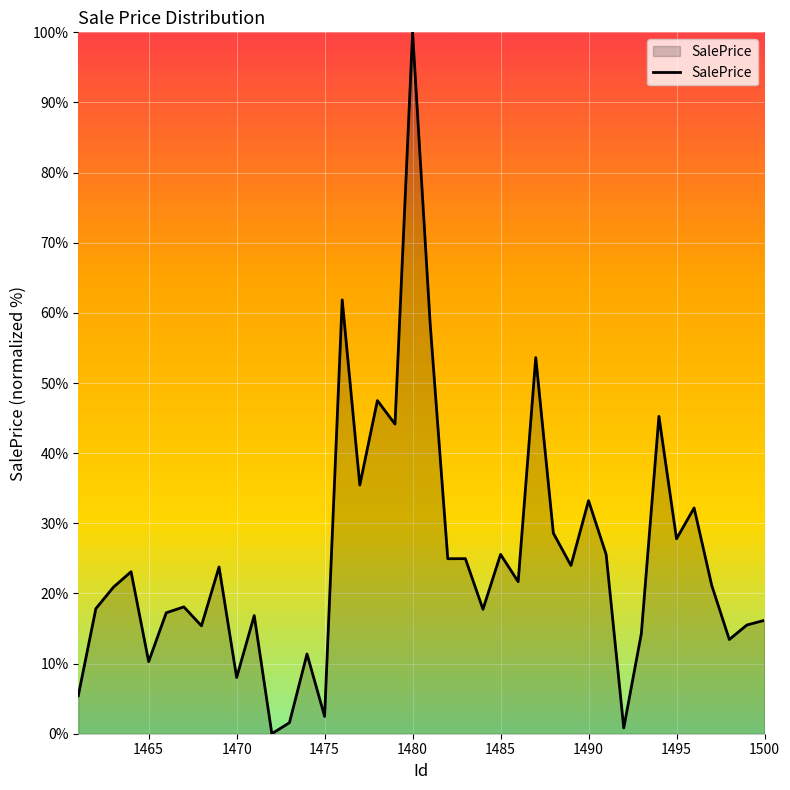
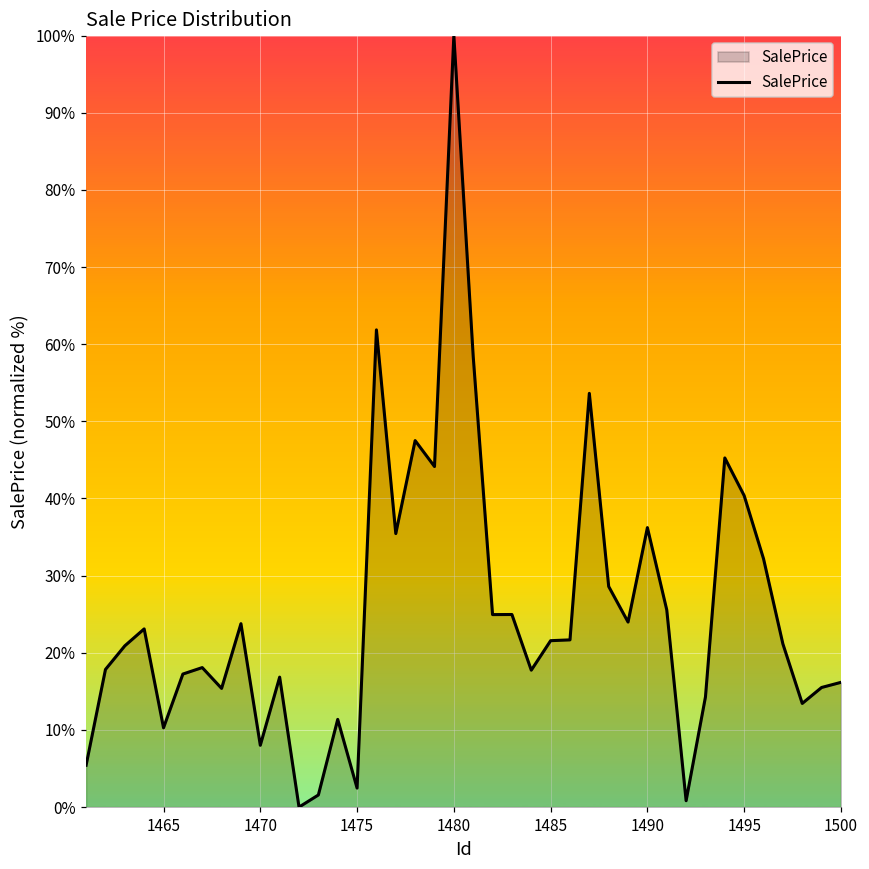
  {
    "1465": "10%",
    "1470": "8%",
    "1475": "2%",
    "1480": "100%",
-   "1485": "26%",
-   "1490": "33%",
-   "1495": "28%",
+   "1485": "22%",
+   "1490": "36%",
+   "1495": "40%",
    "1500": "16%"
  }
